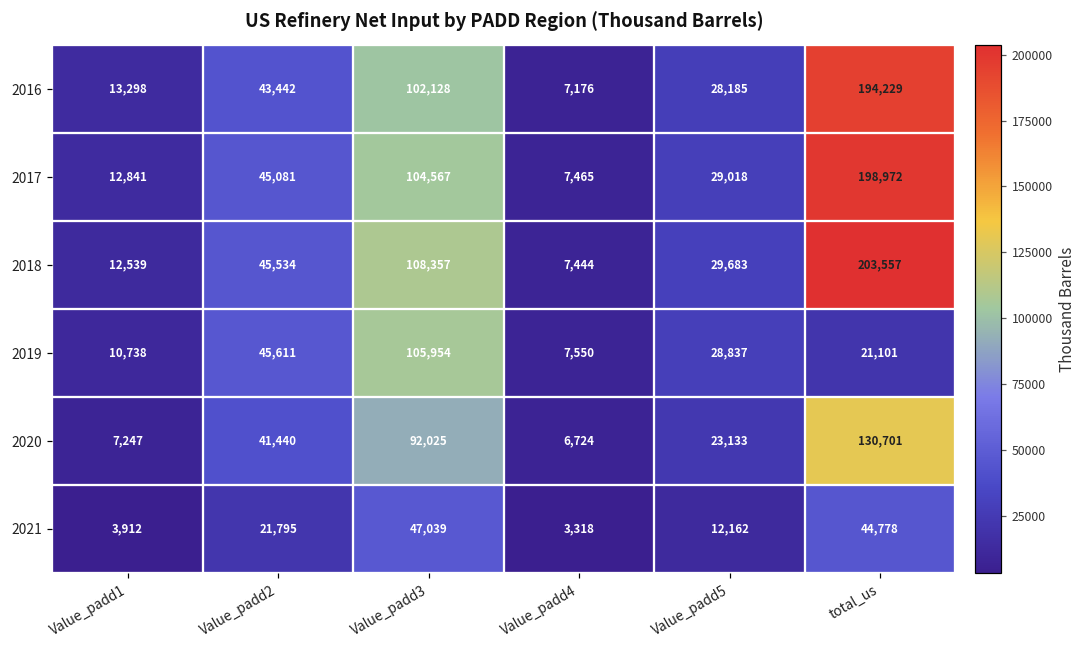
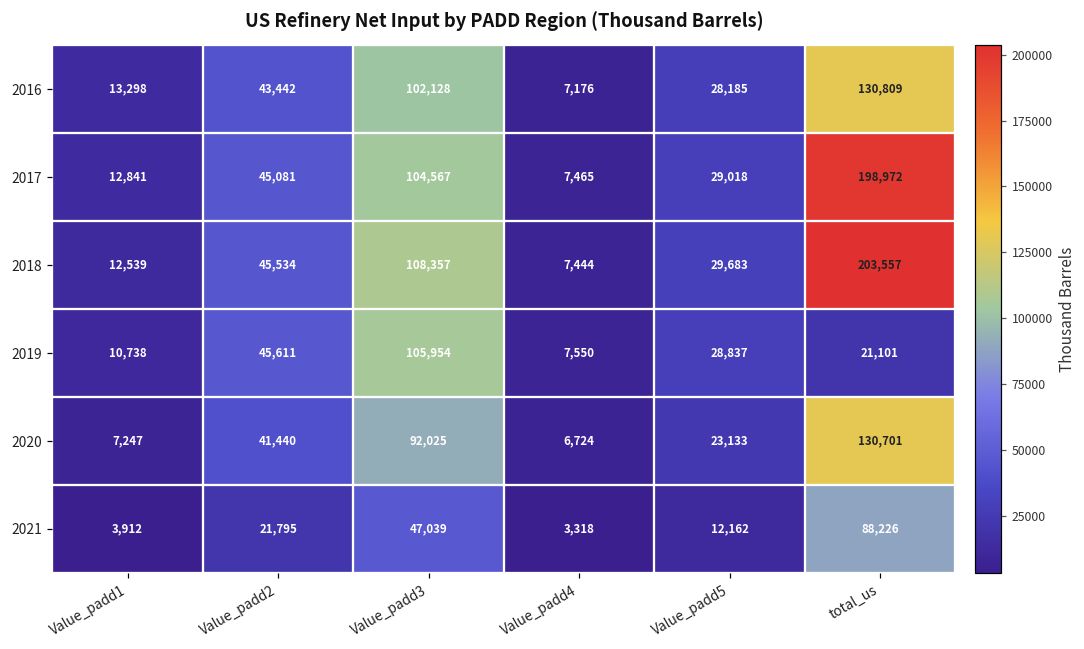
  {
    "2016": {
      "Value_padd1": "13,298",
      "Value_padd2": "43,442",
      "Value_padd3": "102,128",
      "Value_padd4": "7,176",
      "Value_padd5": "28,185",
-     "total_us": "194,229"
+     "total_us": "130,809"
    },
    "2017": {
      "Value_padd1": "12,841",
      "Value_padd2": "45,081",
      "Value_padd3": "104,567",
      "Value_padd4": "7,465",
      "Value_padd5": "29,018",
      "total_us": "198,972"
    },
    "2018": {
      "Value_padd1": "12,539",
      "Value_padd2": "45,534",
      "Value_padd3": "108,357",
      "Value_padd4": "7,444",
      "Value_padd5": "29,683",
      "total_us": "203,557"
    },
    "2019": {
      "Value_padd1": "10,738",
      "Value_padd2": "45,611",
      "Value_padd3": "105,954",
      "Value_padd4": "7,550",
      "Value_padd5": "28,837",
      "total_us": "21,101"
    },
    "2020": {
      "Value_padd1": "7,247",
      "Value_padd2": "41,440",
      "Value_padd3": "92,025",
      "Value_padd4": "6,724",
      "Value_padd5": "23,133",
      "total_us": "130,701"
    },
    "2021": {
      "Value_padd1": "3,912",
      "Value_padd2": "21,795",
      "Value_padd3": "47,039",
      "Value_padd4": "3,318",
      "Value_padd5": "12,162",
-     "total_us": "44,778"
+     "total_us": "88,226"
    }
  }
